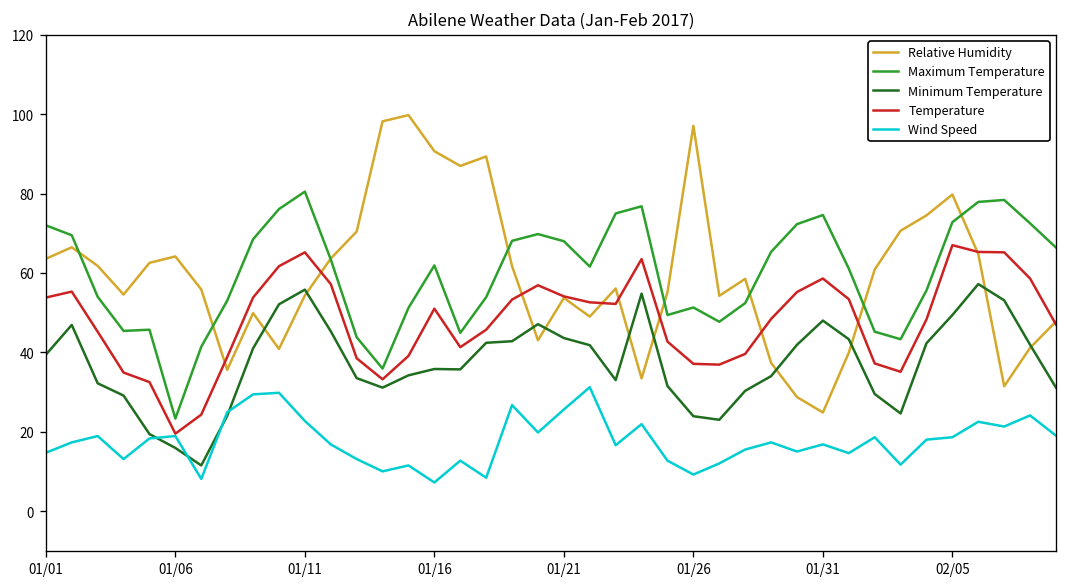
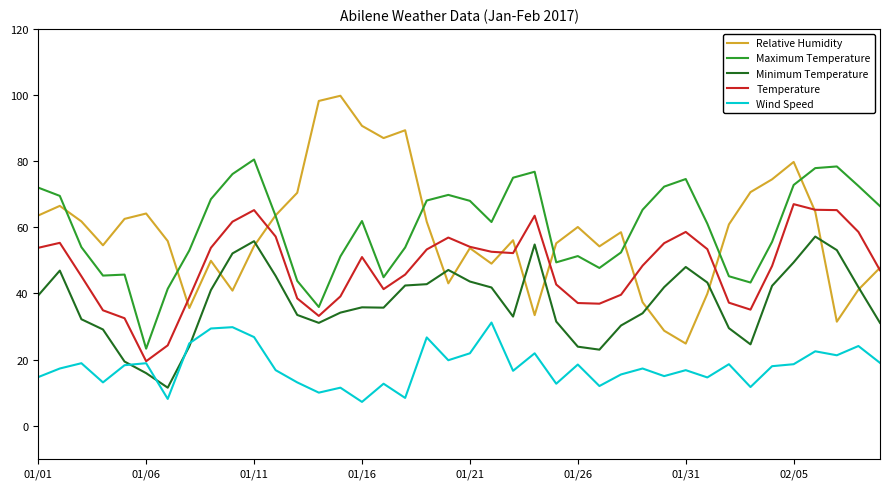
  {
    "Relative Humidity": {
      "01/01": 64,
      "01/06": 64,
      "01/11": 54,
      "01/16": 91,
-     "01/26": 97,
+     "01/26": 60,
      "01/31": 25,
      "02/05": 80
    },
    "Temperature": {
      "01/01": 54,
      "01/11": 65,
      "01/16": 51,
      "01/26": 37,
      "01/31": 59,
      "02/05": 67
    },
    "Wind Speed": {
      "01/01": 15,
-     "01/11": 23,
+     "01/11": 27,
      "01/16": 7,
-     "01/21": 26,
-     "01/26": 9,
+     "01/21": 22,
+     "01/26": 19,
      "01/31": 17,
      "02/05": 19
    }
  }
